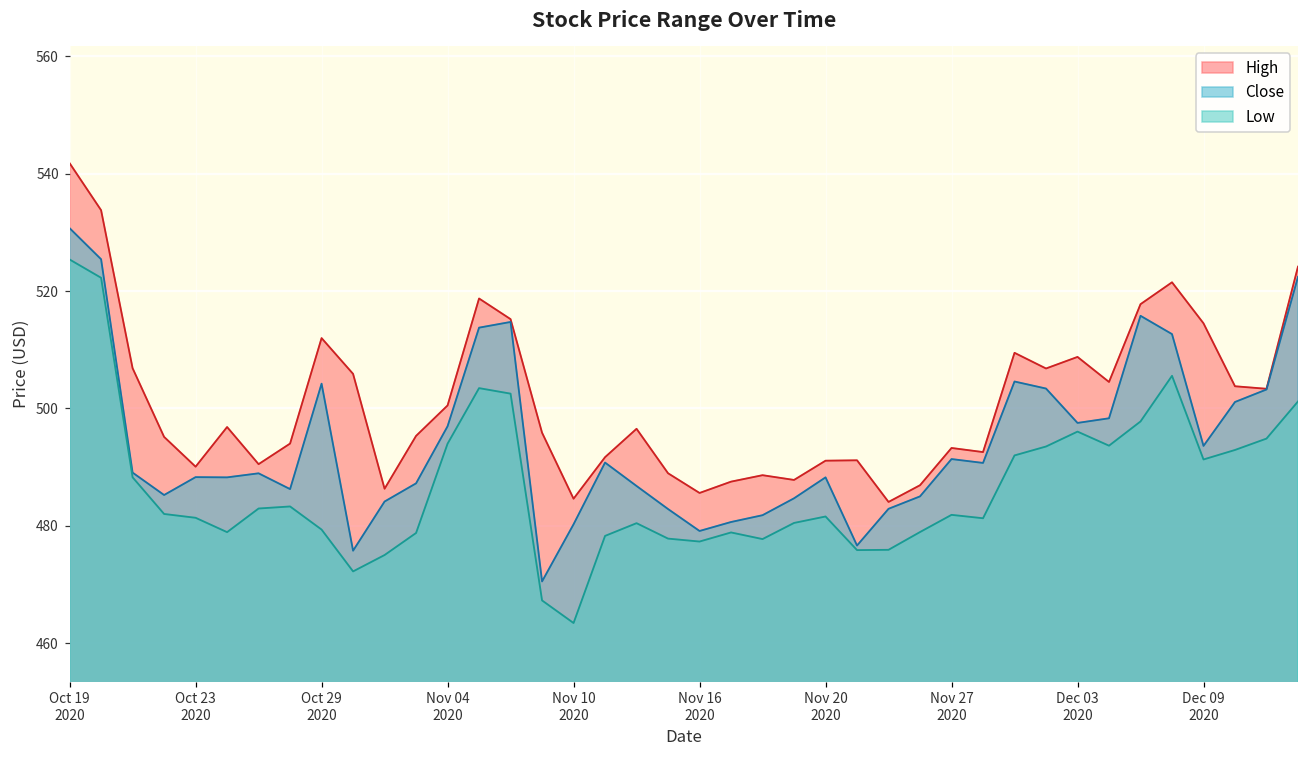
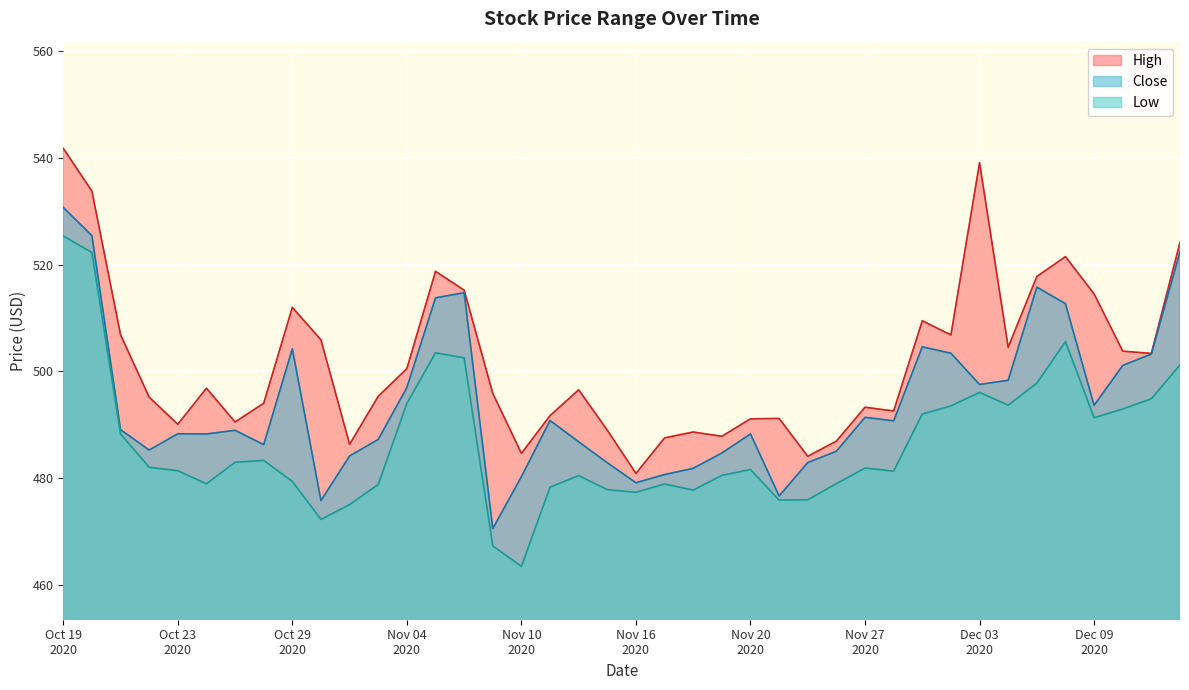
  {
    "High": {
      "Oct 19 2020": 542,
      "Oct 23 2020": 490,
      "Oct 29 2020": 512,
      "Nov 04 2020": 500,
      "Nov 10 2020": 485,
-     "Nov 16 2020": 486,
+     "Nov 16 2020": 481,
      "Nov 20 2020": 491,
      "Nov 27 2020": 493,
-     "Dec 03 2020": 509,
+     "Dec 03 2020": 539,
      "Dec 09 2020": 515
    }
  }
